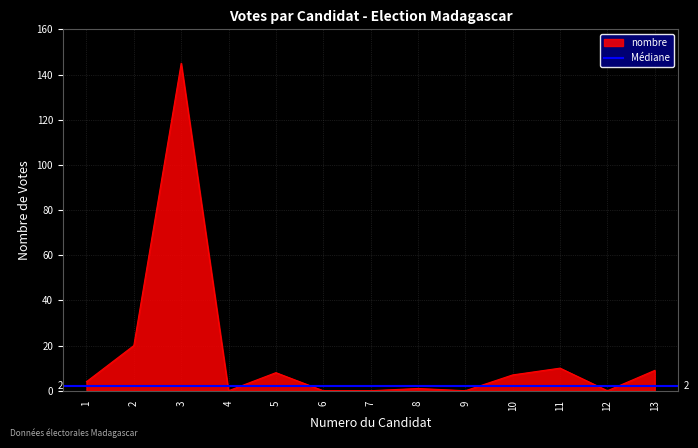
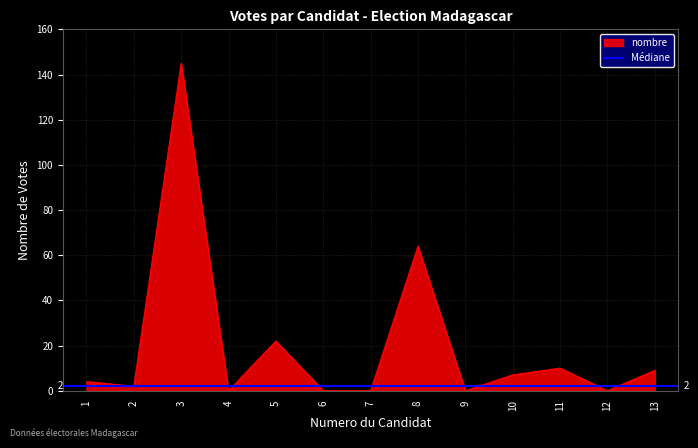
  {
-   "2": 20,
+   "2": 2,
    "3": 145,
    "4": 0,
-   "5": 8,
+   "5": 22,
    "6": 0,
    "7": 0,
-   "8": 1,
+   "8": 64,
    "9": 0,
    "10": 7,
    "11": 10,
    "12": 0,
    "13": 9
  }
